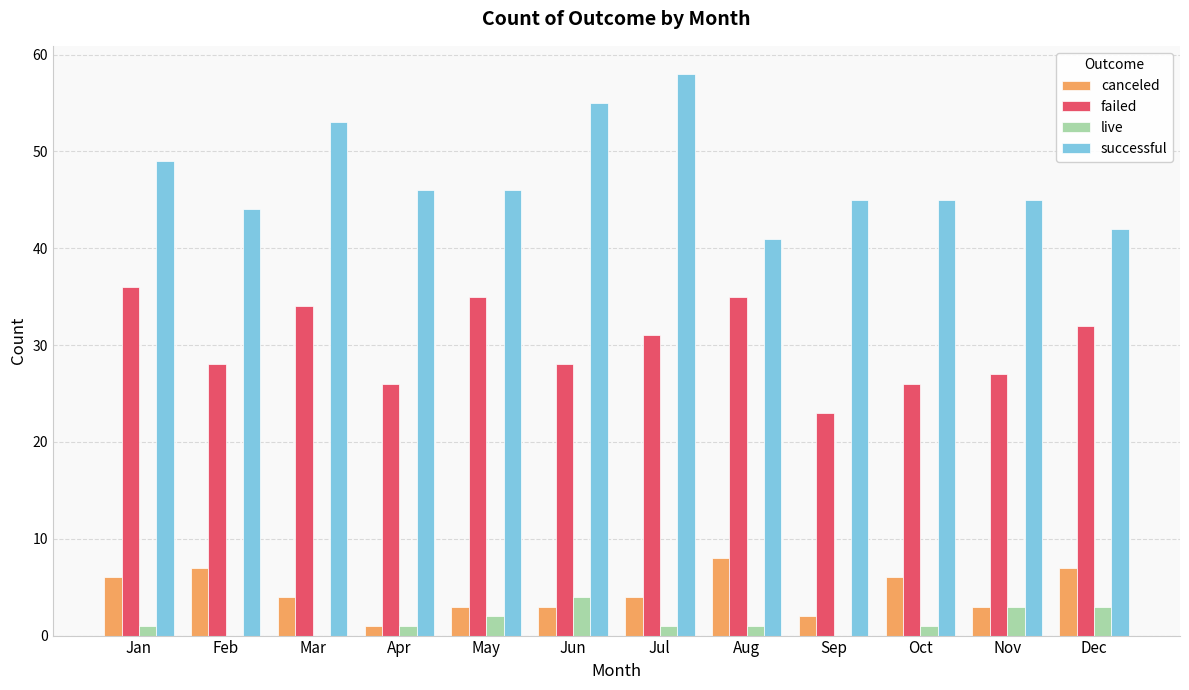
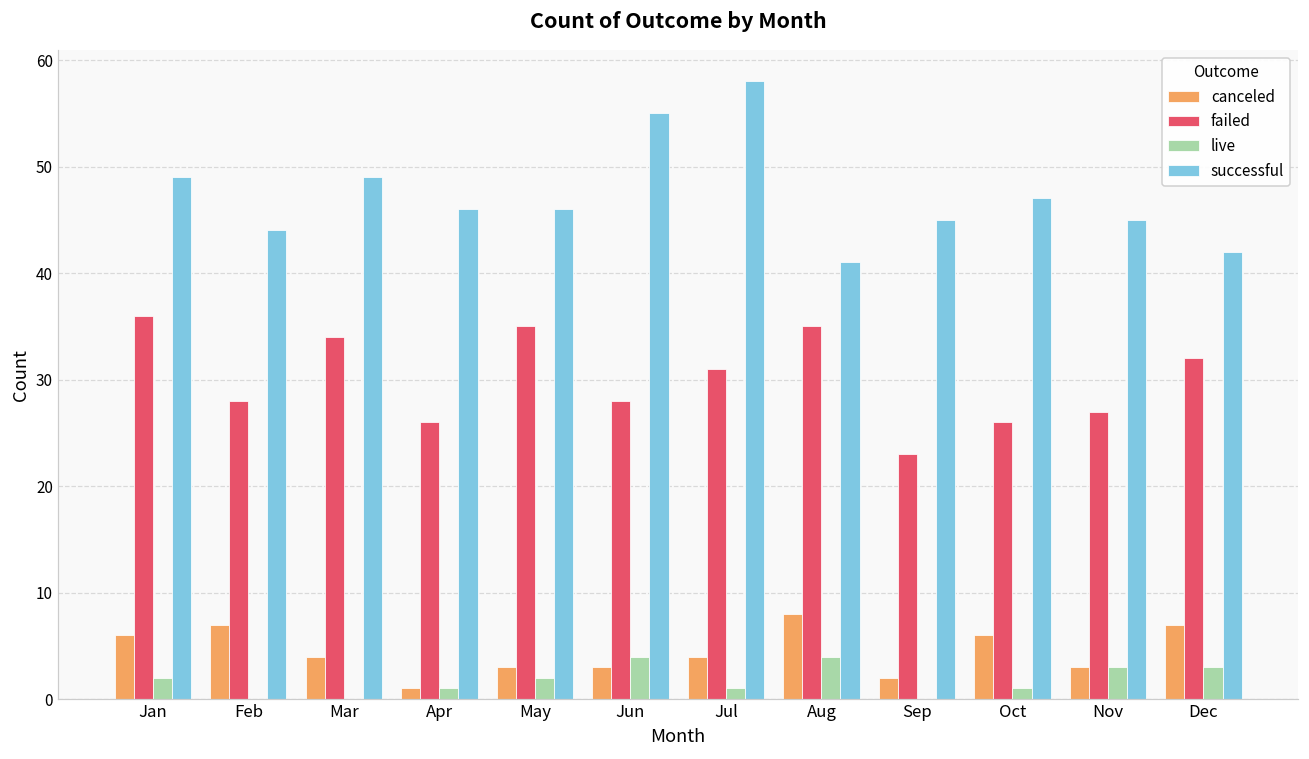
  {
    "canceled": {
      "Jan": 6,
      "Feb": 7,
      "Mar": 4,
      "Apr": 1,
      "May": 3,
      "Jun": 3,
      "Jul": 4,
      "Aug": 8,
      "Sep": 2,
      "Oct": 6,
      "Nov": 3,
      "Dec": 7
    },
    "failed": {
      "Jan": 36,
      "Feb": 28,
      "Mar": 34,
      "Apr": 26,
      "May": 35,
      "Jun": 28,
      "Jul": 31,
      "Aug": 35,
      "Sep": 23,
      "Oct": 26,
      "Nov": 27,
      "Dec": 32
    },
    "live": {
-     "Jan": 1,
+     "Jan": 2,
      "Feb": 0,
      "Mar": 0,
      "Apr": 1,
      "May": 2,
      "Jun": 4,
      "Jul": 1,
-     "Aug": 1,
+     "Aug": 4,
      "Sep": 0,
      "Oct": 1,
      "Nov": 3,
      "Dec": 3
    },
    "successful": {
      "Jan": 49,
      "Feb": 44,
-     "Mar": 53,
+     "Mar": 49,
      "Apr": 46,
      "May": 46,
      "Jun": 55,
      "Jul": 58,
      "Aug": 41,
      "Sep": 45,
-     "Oct": 45,
+     "Oct": 47,
      "Nov": 45,
      "Dec": 42
    }
  }
